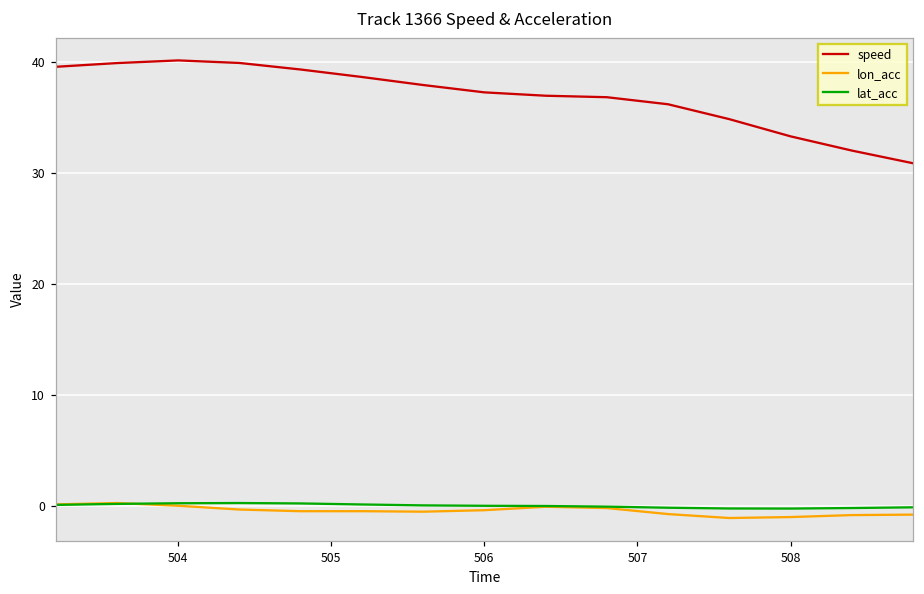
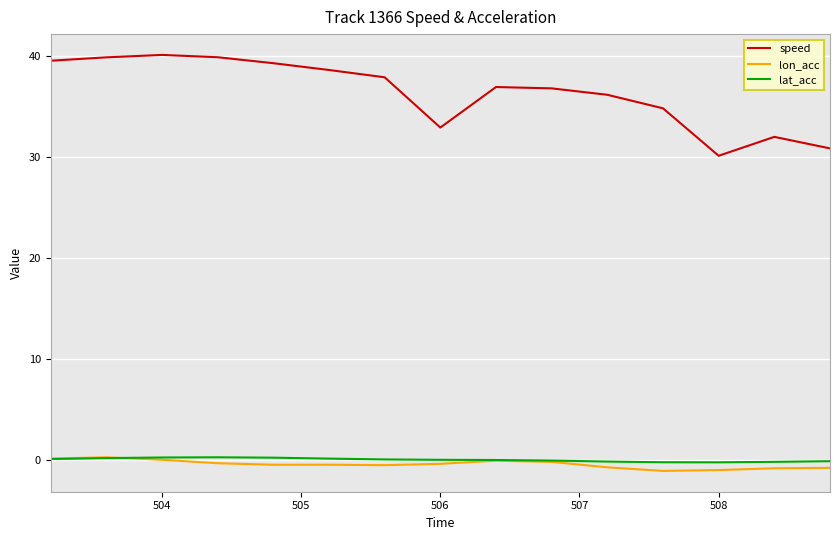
  {
    "speed": {
      "504": 40.1,
-     "506": 37.2,
-     "508": 33.3
+     "506": 32.9,
+     "508": 30.1
    },
    "lon_acc": {
      "506": -0.4,
      "508": -1.0
    },
    "lat_acc": {
      "506": 0.0,
      "508": -0.2
    }
  }
